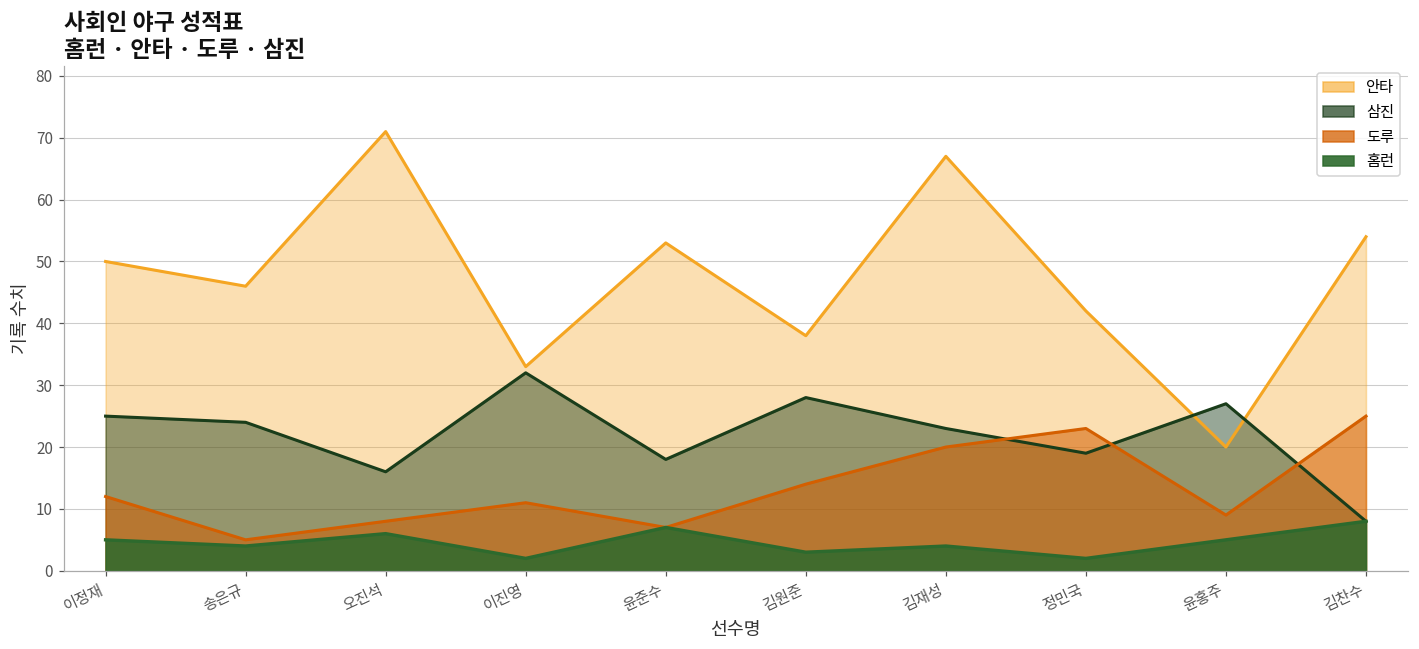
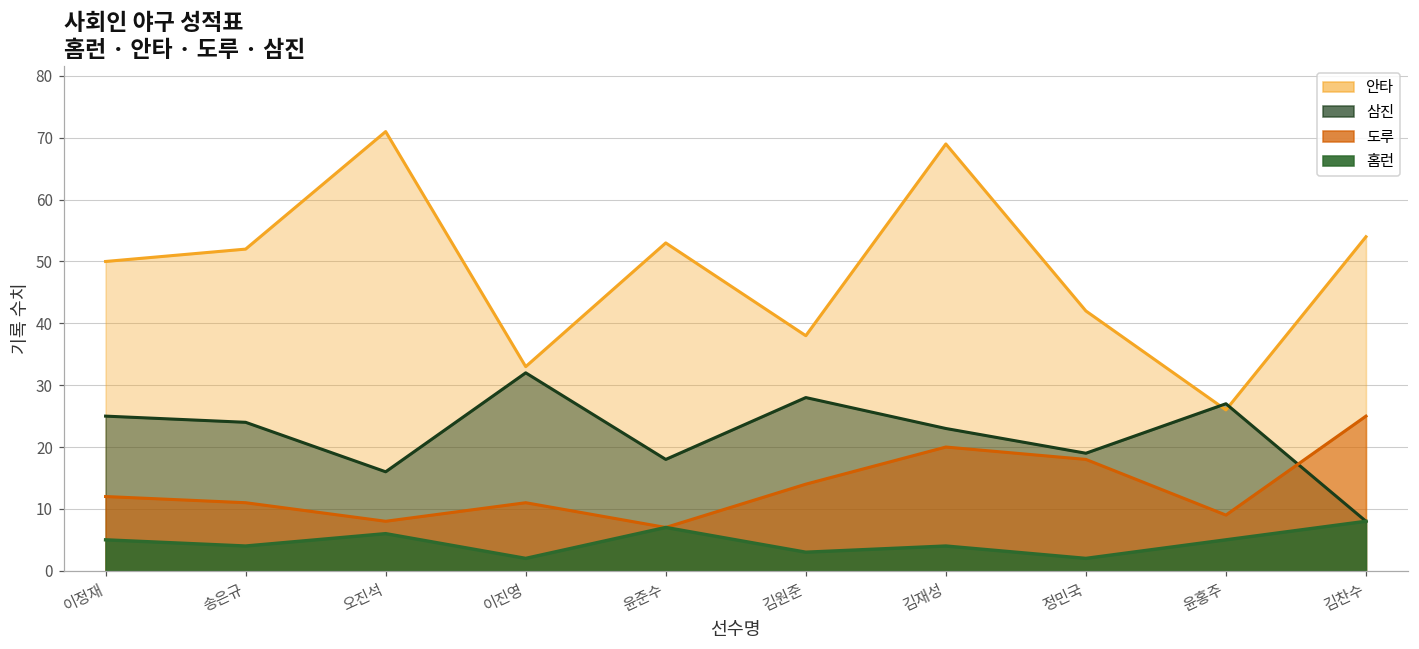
  {
    "안타": {
      "이정재": 50,
-     "송은규": 46,
+     "송은규": 52,
      "오진석": 71,
      "이진영": 33,
      "윤준수": 53,
      "김원준": 38,
-     "김재성": 67,
+     "김재성": 69,
      "정민국": 42,
-     "윤홍주": 20,
+     "윤홍주": 26,
      "김찬수": 54
    },
    "도루": {
      "이정재": 12,
-     "송은규": 5,
+     "송은규": 11,
      "오진석": 8,
      "이진영": 11,
      "김원준": 14,
      "김재성": 20,
-     "정민국": 23,
+     "정민국": 18,
      "윤홍주": 9,
      "김찬수": 25
    }
  }
